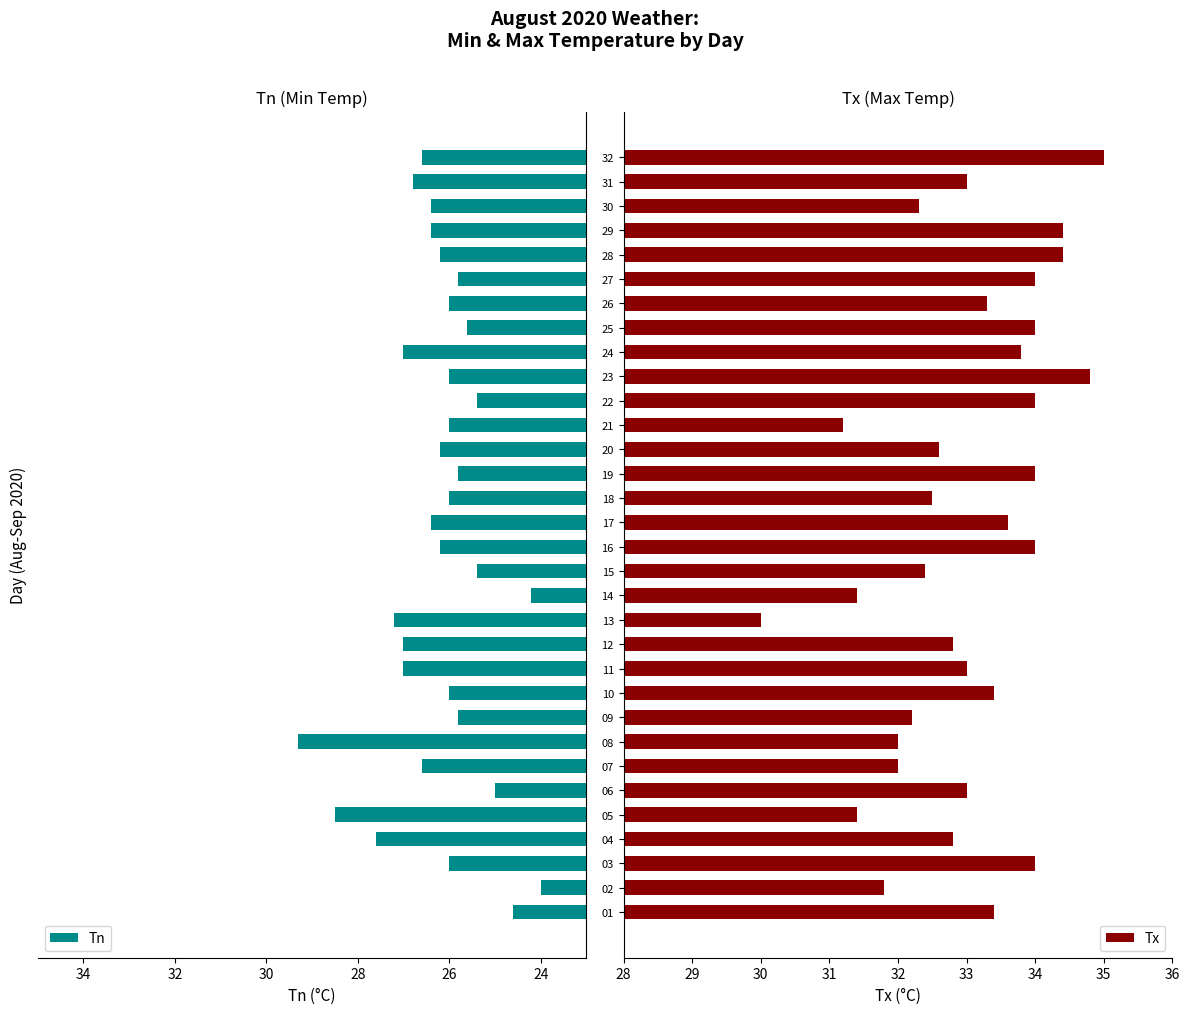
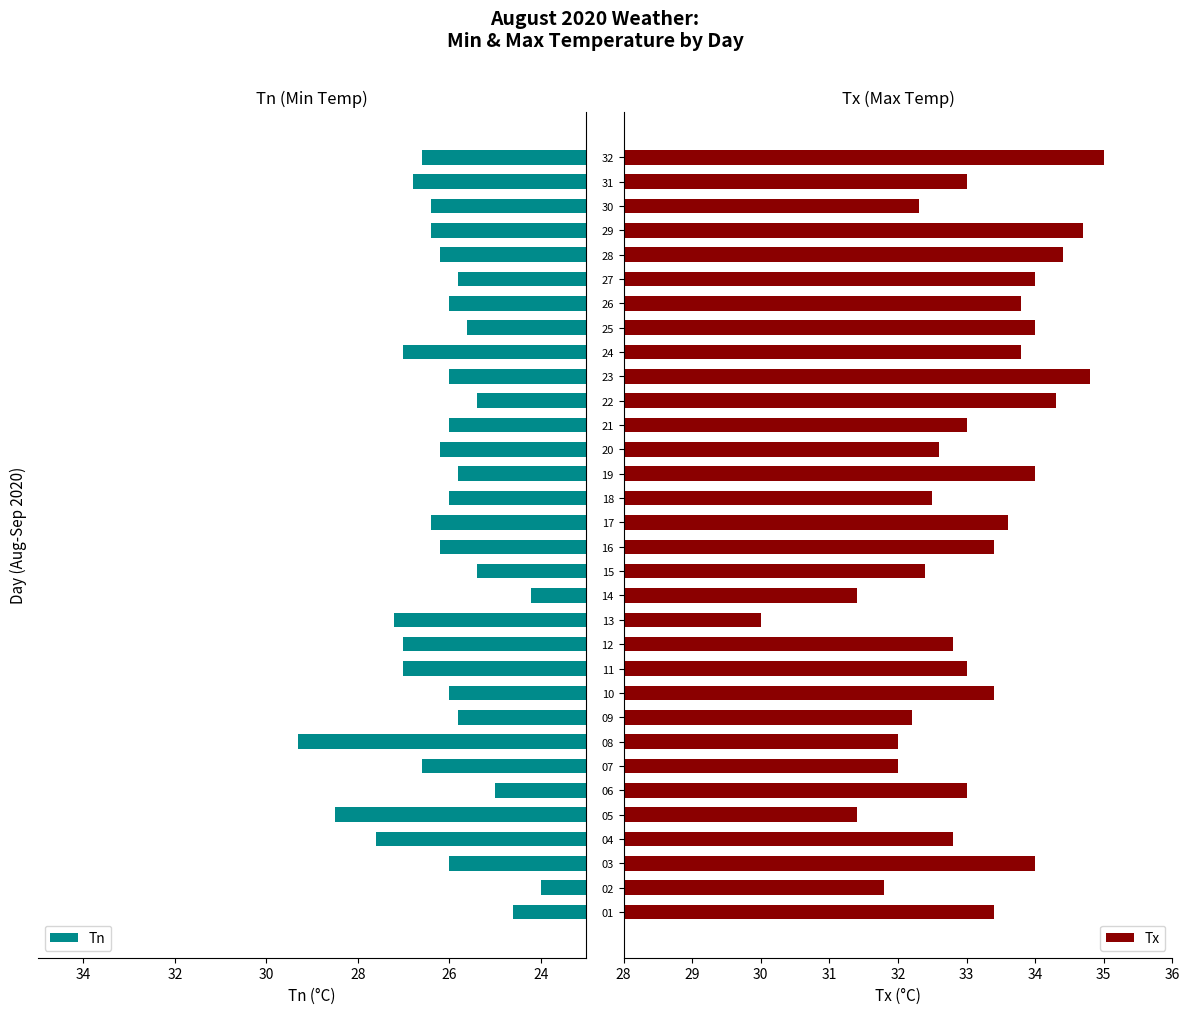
  {
    "Tx (Max Temp)": {
      "32": 35.0,
      "31": 33.0,
      "30": 32.3,
-     "29": 34.4,
+     "29": 34.7,
      "28": 34.4,
      "27": 34.0,
-     "26": 33.3,
+     "26": 33.8,
      "25": 34.0,
      "24": 33.8,
      "23": 34.8,
-     "22": 34.0,
-     "21": 31.2,
+     "22": 34.3,
+     "21": 33.0,
      "20": 32.6,
      "19": 34.0,
      "18": 32.5,
      "17": 33.6,
-     "16": 34.0,
+     "16": 33.4,
      "15": 32.4,
      "14": 31.4,
      "13": 30.0,
      "12": 32.8,
      "11": 33.0,
      "10": 33.4,
      "09": 32.2,
      "08": 32.0,
      "07": 32.0,
      "06": 33.0,
      "05": 31.4,
      "04": 32.8,
      "03": 34.0,
      "02": 31.8,
      "01": 33.4
    }
  }
